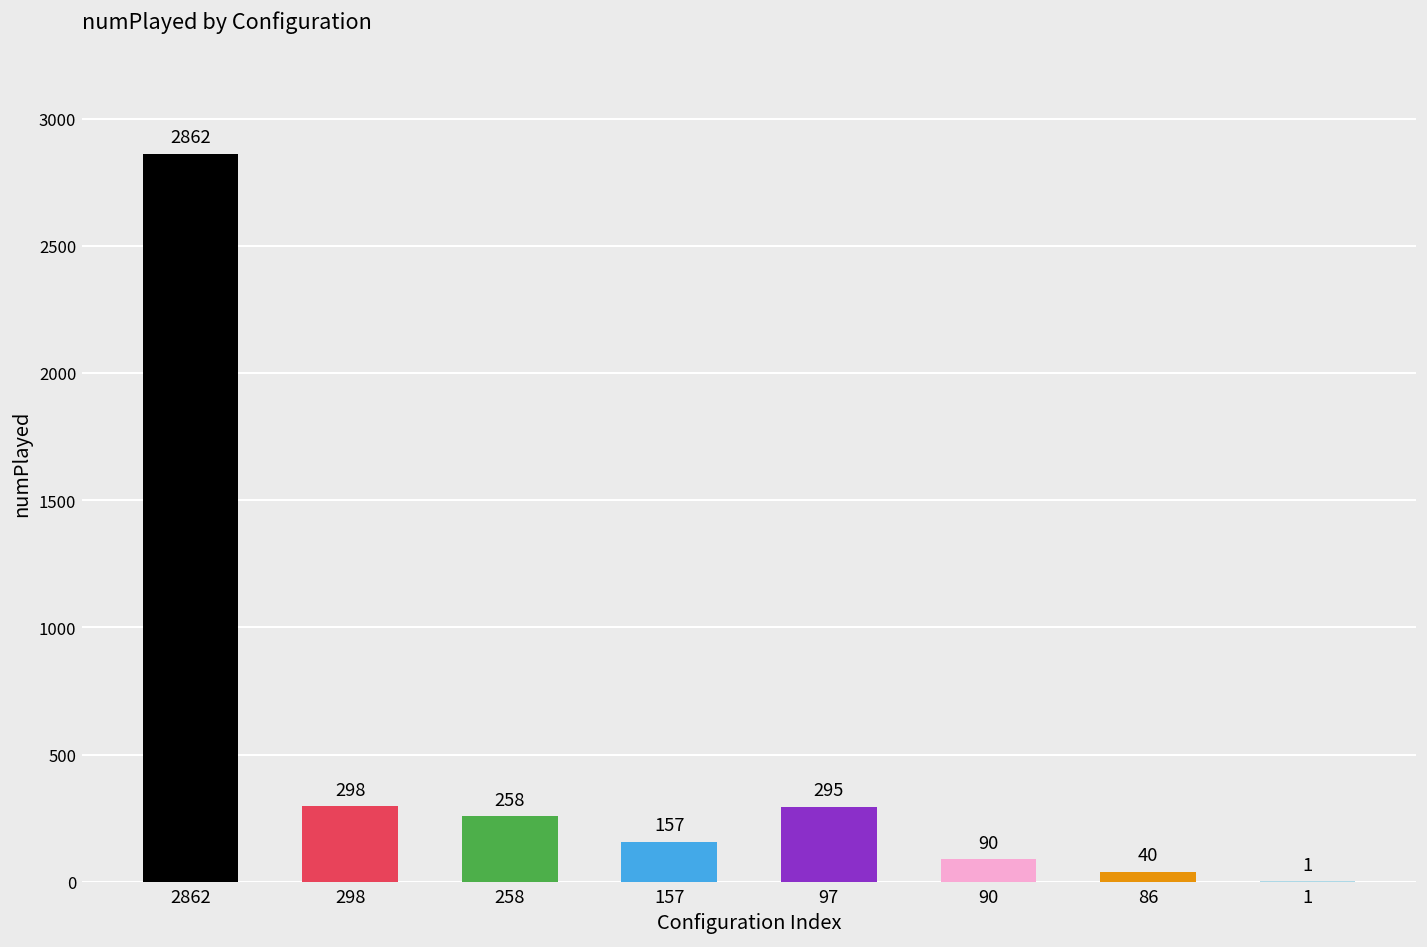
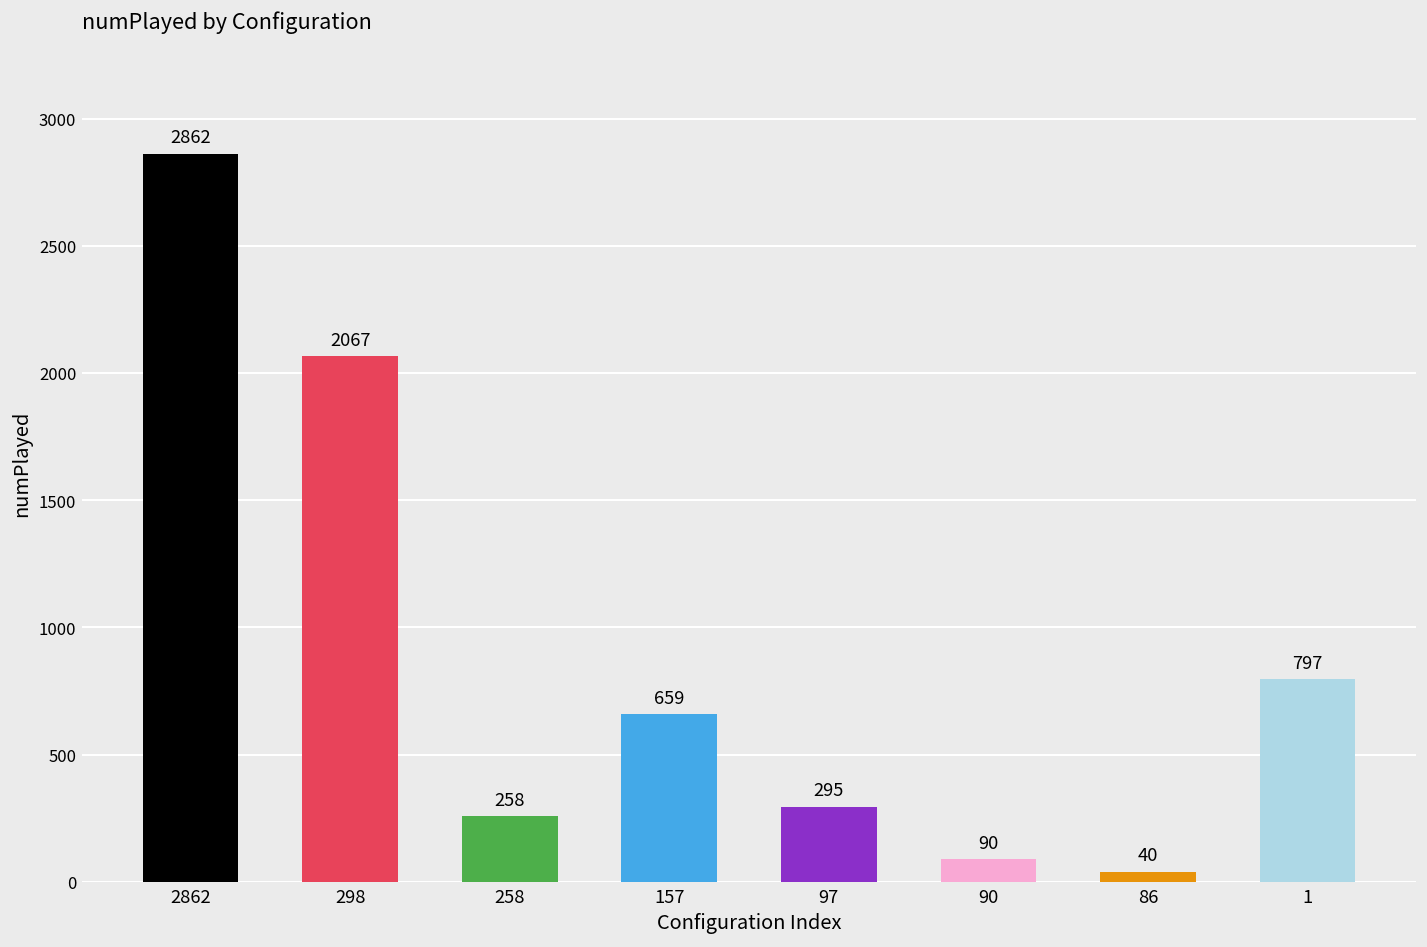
  {
    "2862": 2862,
-   "298": 298,
+   "298": 2067,
    "258": 258,
-   "157": 157,
+   "157": 659,
    "97": 295,
    "90": 90,
    "86": 40,
-   "1": 1
+   "1": 797
  }
